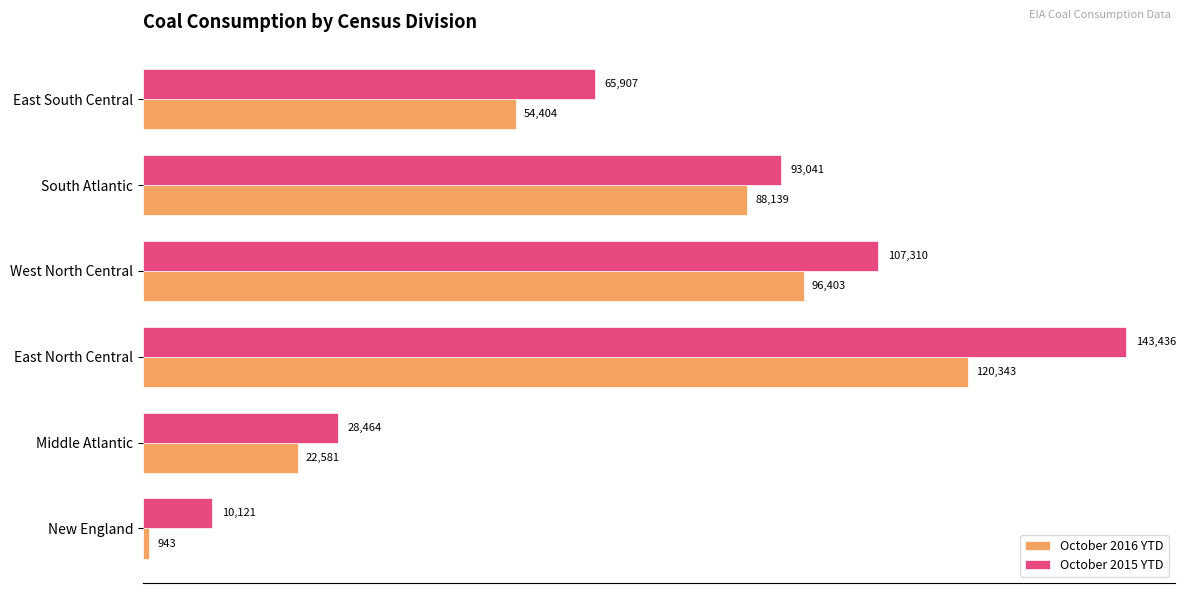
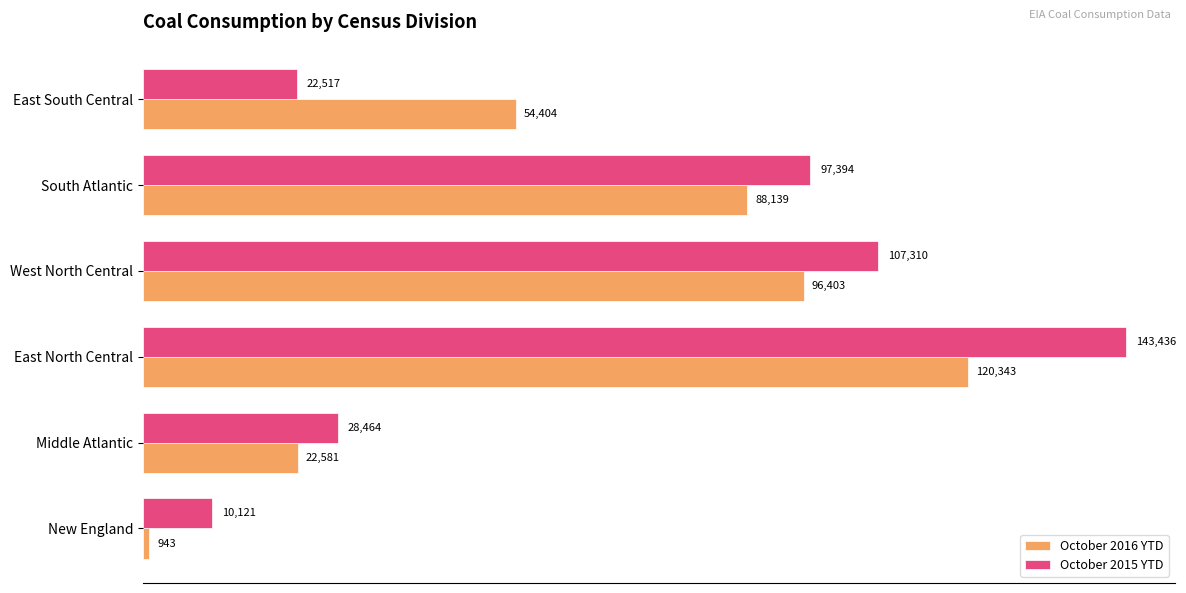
  {
    "October 2016 YTD": {
      "East South Central": "54,404",
      "South Atlantic": "88,139",
      "West North Central": "96,403",
      "East North Central": "120,343",
      "Middle Atlantic": "22,581",
      "New England": "943"
    },
    "October 2015 YTD": {
-     "East South Central": "65,907",
-     "South Atlantic": "93,041",
+     "East South Central": "22,517",
+     "South Atlantic": "97,394",
      "West North Central": "107,310",
      "East North Central": "143,436",
      "Middle Atlantic": "28,464",
      "New England": "10,121"
    }
  }
